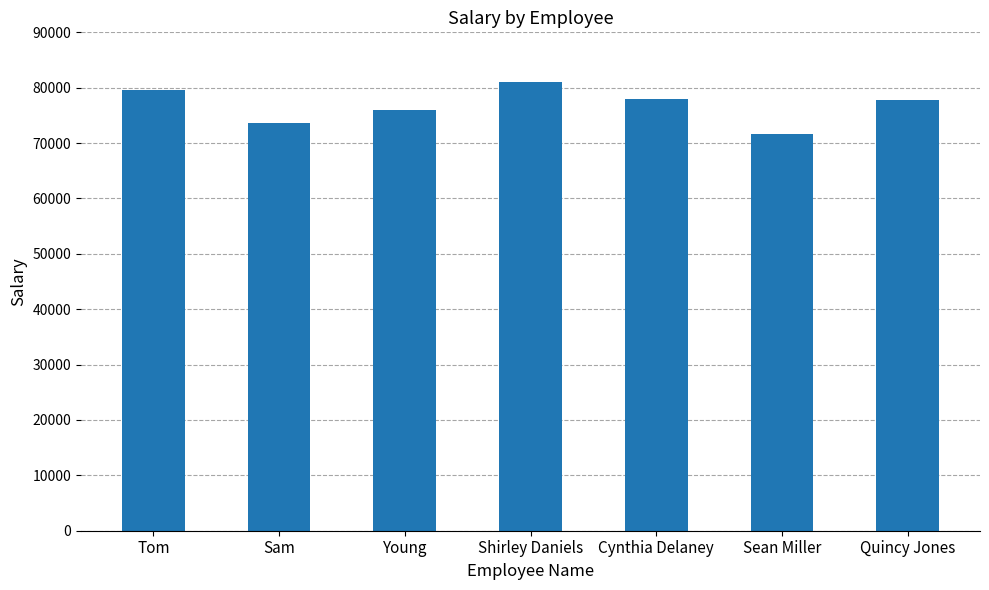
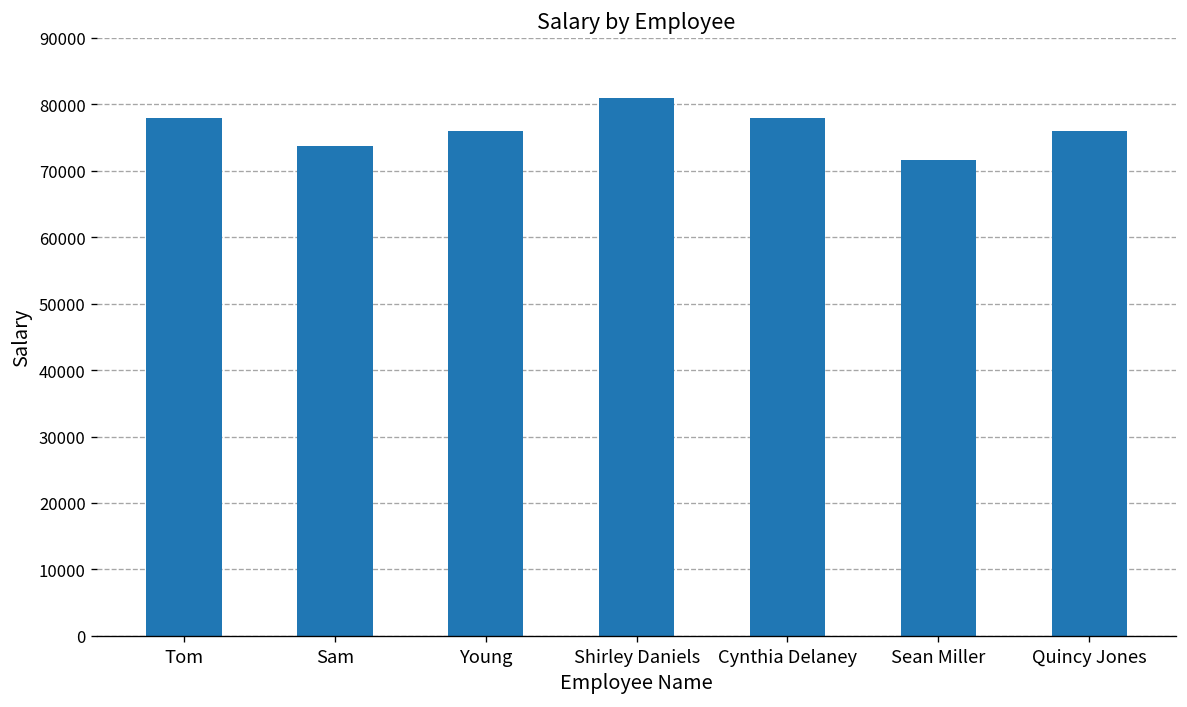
  {
-   "Tom": 80000,
+   "Tom": 78000,
    "Sam": 74000,
    "Young": 76000,
    "Shirley Daniels": 81000,
    "Cynthia Delaney": 78000,
    "Sean Miller": 72000,
-   "Quincy Jones": 78000
+   "Quincy Jones": 76000
  }
